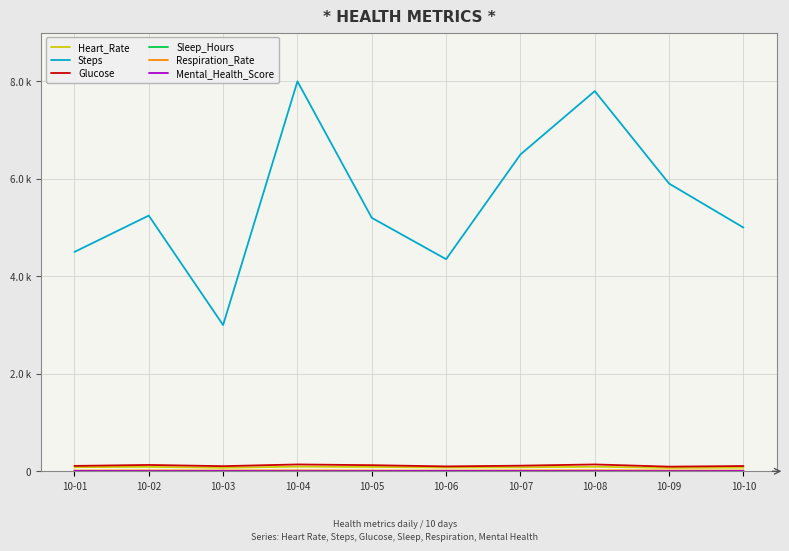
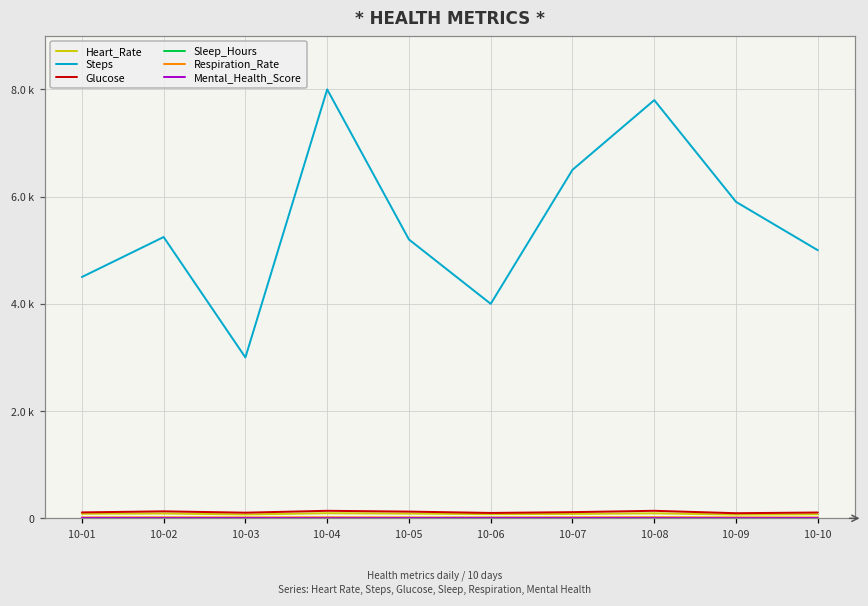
  {
    "Steps": {
      "10-01": 4500,
      "10-02": 5200,
      "10-03": 3000,
      "10-04": 8000,
      "10-05": 5200,
-     "10-06": 4400,
+     "10-06": 4000,
      "10-07": 6500,
      "10-08": 7800,
      "10-09": 5900,
      "10-10": 5000
    }
  }
